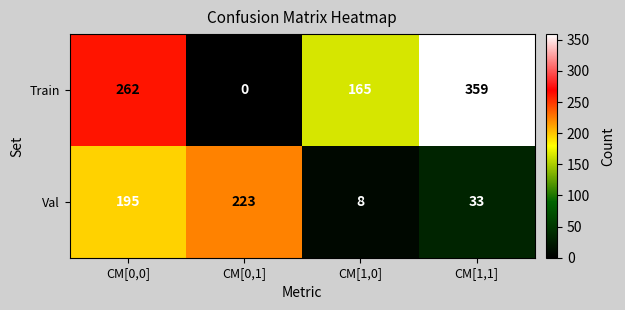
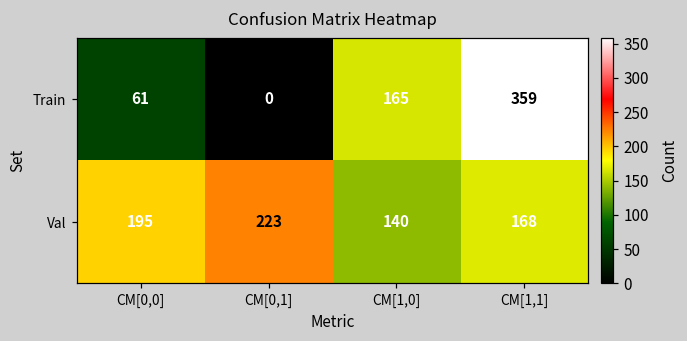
  {
    "Train": {
-     "CM[0,0]": 262,
+     "CM[0,0]": 61,
      "CM[0,1]": 0,
      "CM[1,0]": 165,
      "CM[1,1]": 359
    },
    "Val": {
      "CM[0,0]": 195,
      "CM[0,1]": 223,
-     "CM[1,0]": 8,
-     "CM[1,1]": 33
+     "CM[1,0]": 140,
+     "CM[1,1]": 168
    }
  }
